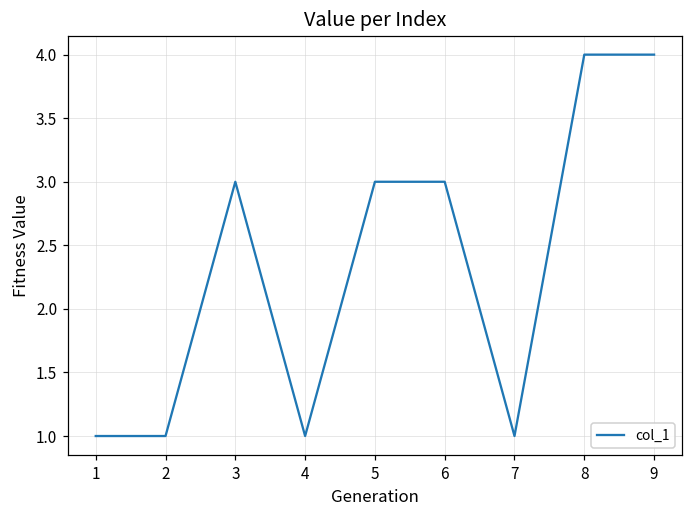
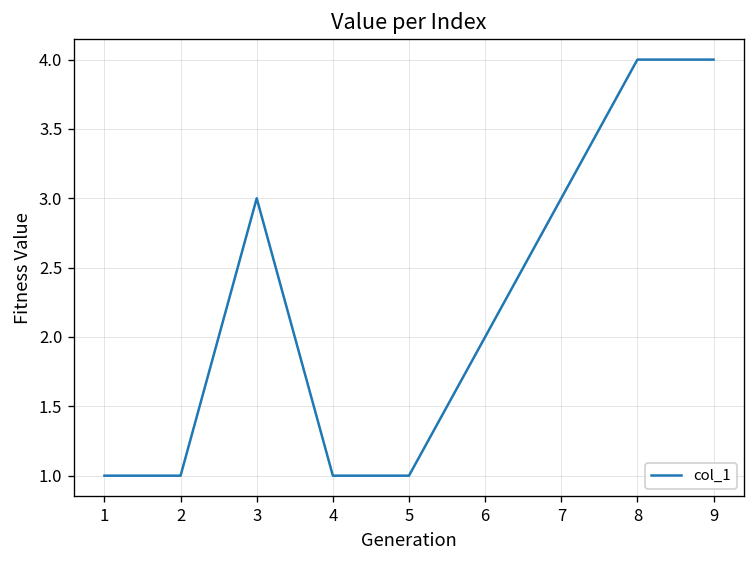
  {
    "1": 1,
    "2": 1,
    "3": 3,
    "4": 1,
-   "5": 3,
-   "6": 3,
-   "7": 1,
+   "5": 1,
+   "6": 2,
+   "7": 3,
    "8": 4,
    "9": 4
  }
